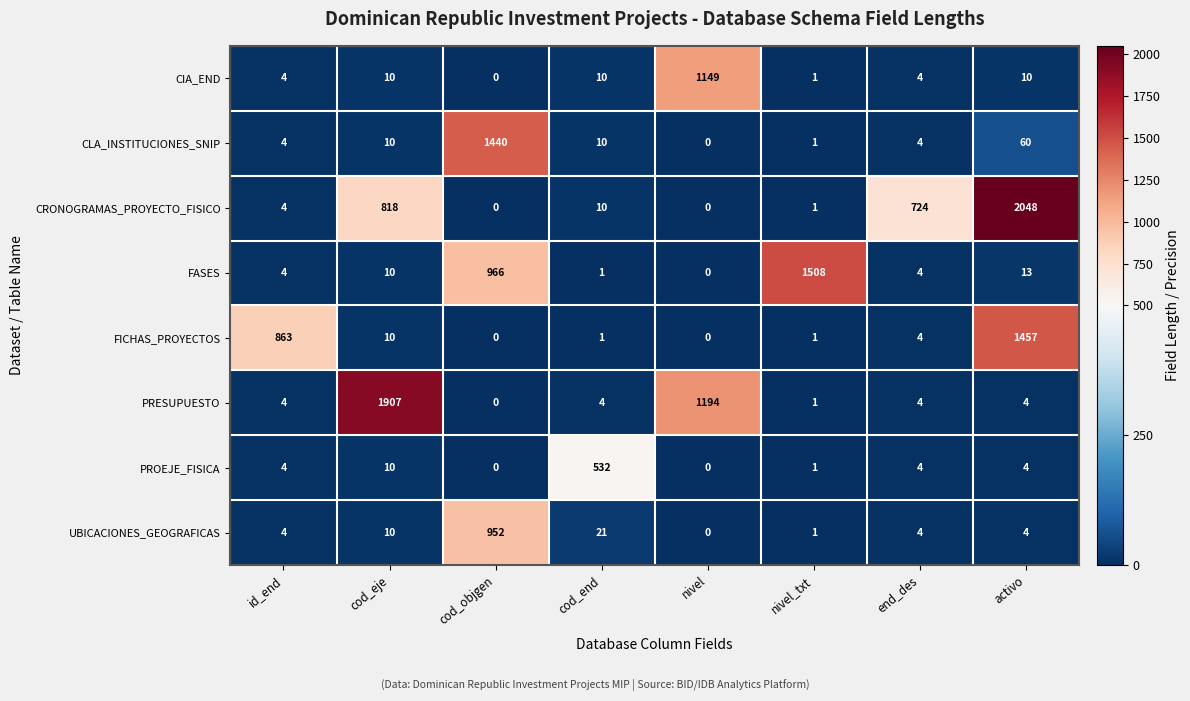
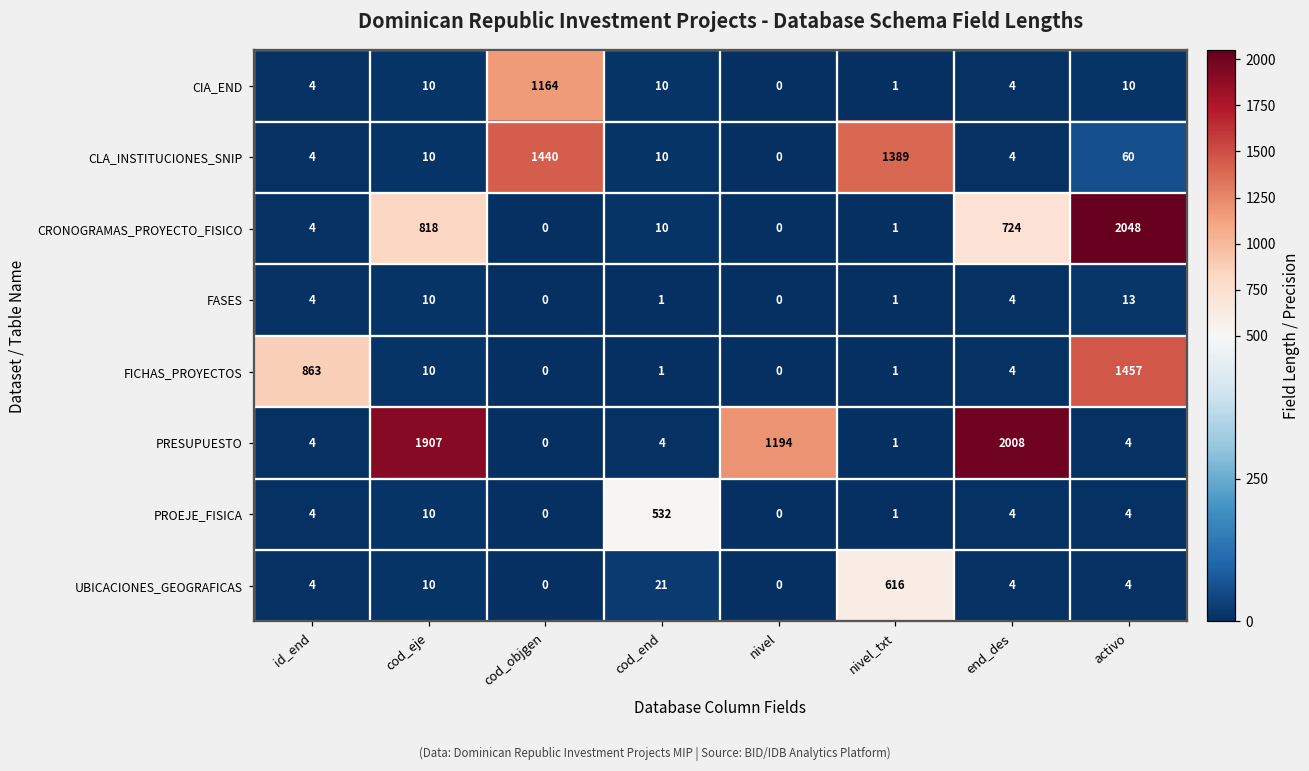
  {
    "CIA_END": {
      "id_end": 4,
      "cod_eje": 10,
-     "cod_objgen": 0,
+     "cod_objgen": 1164,
      "cod_end": 10,
-     "nivel": 1149,
+     "nivel": 0,
      "nivel_txt": 1,
      "end_des": 4,
      "activo": 10
    },
    "CLA_INSTITUCIONES_SNIP": {
      "id_end": 4,
      "cod_eje": 10,
      "cod_objgen": 1440,
      "cod_end": 10,
      "nivel": 0,
-     "nivel_txt": 1,
+     "nivel_txt": 1389,
      "end_des": 4,
      "activo": 60
    },
    "CRONOGRAMAS_PROYECTO_FISICO": {
      "id_end": 4,
      "cod_eje": 818,
      "cod_objgen": 0,
      "cod_end": 10,
      "nivel": 0,
      "nivel_txt": 1,
      "end_des": 724,
      "activo": 2048
    },
    "FASES": {
      "id_end": 4,
      "cod_eje": 10,
-     "cod_objgen": 966,
+     "cod_objgen": 0,
      "cod_end": 1,
      "nivel": 0,
-     "nivel_txt": 1508,
+     "nivel_txt": 1,
      "end_des": 4,
      "activo": 13
    },
    "FICHAS_PROYECTOS": {
      "id_end": 863,
      "cod_eje": 10,
      "cod_objgen": 0,
      "cod_end": 1,
      "nivel": 0,
      "nivel_txt": 1,
      "end_des": 4,
      "activo": 1457
    },
    "PRESUPUESTO": {
      "id_end": 4,
      "cod_eje": 1907,
      "cod_objgen": 0,
      "cod_end": 4,
      "nivel": 1194,
      "nivel_txt": 1,
-     "end_des": 4,
+     "end_des": 2008,
      "activo": 4
    },
    "PROEJE_FISICA": {
      "id_end": 4,
      "cod_eje": 10,
      "cod_objgen": 0,
      "cod_end": 532,
      "nivel": 0,
      "nivel_txt": 1,
      "end_des": 4,
      "activo": 4
    },
    "UBICACIONES_GEOGRAFICAS": {
      "id_end": 4,
      "cod_eje": 10,
-     "cod_objgen": 952,
+     "cod_objgen": 0,
      "cod_end": 21,
      "nivel": 0,
-     "nivel_txt": 1,
+     "nivel_txt": 616,
      "end_des": 4,
      "activo": 4
    }
  }
